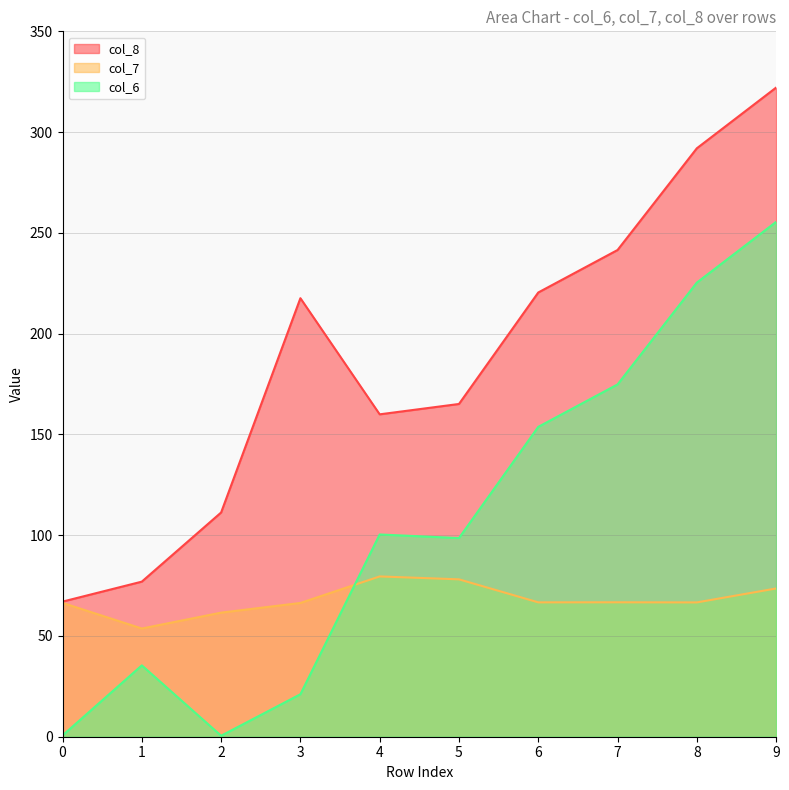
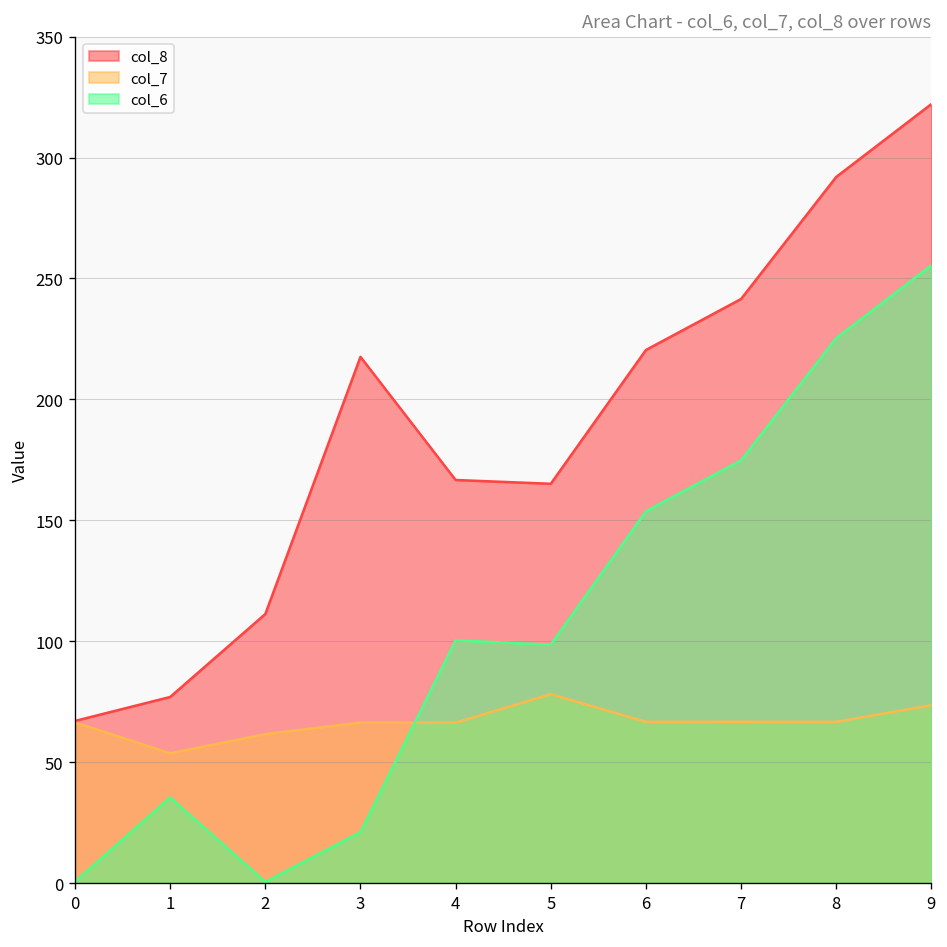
  {
    "col_8": {
      "1": 77,
      "2": 111,
      "3": 218,
-     "4": 160,
+     "4": 167,
      "5": 165,
      "6": 220,
      "7": 241,
      "8": 292,
      "9": 322
    },
    "col_7": {
      "1": 54,
      "2": 62,
      "3": 66,
-     "4": 80,
+     "4": 66,
      "5": 78,
      "6": 67,
      "7": 67,
      "8": 67,
      "9": 74
    },
    "col_6": {
      "0": 1,
      "1": 35,
      "2": 0,
      "3": 21,
      "4": 100,
      "5": 99,
      "6": 154,
      "7": 175,
      "8": 225,
      "9": 255
    }
  }
